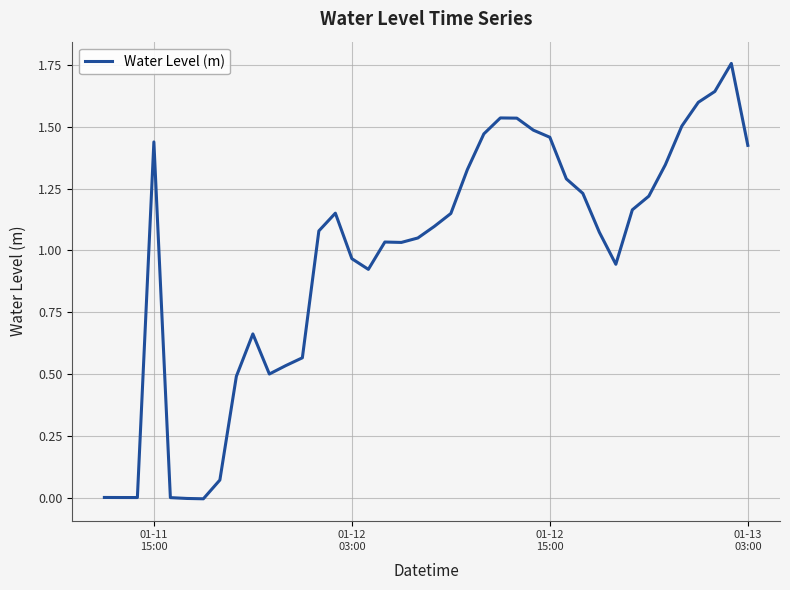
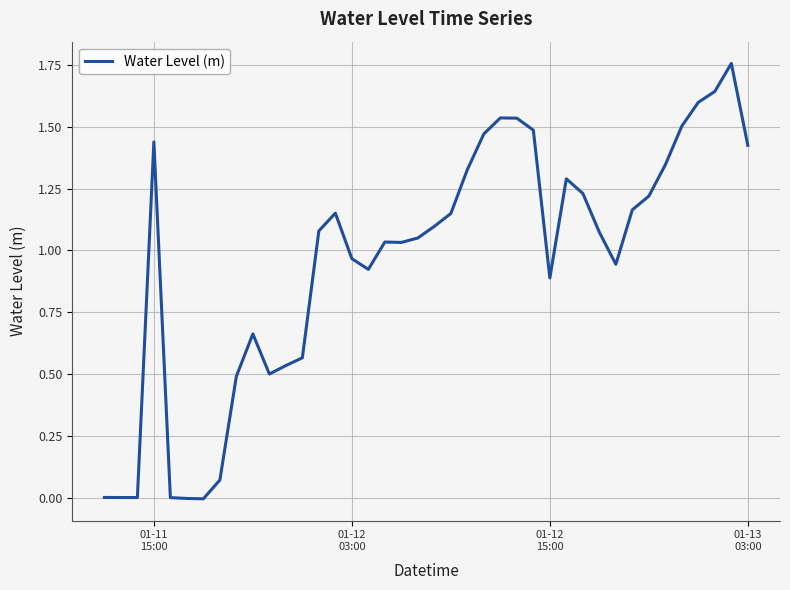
  {
    "01-11 15:00": 1.44,
    "01-12 03:00": 0.97,
-   "01-12 15:00": 1.46,
+   "01-12 15:00": 0.89,
    "01-13 03:00": 1.42
  }
